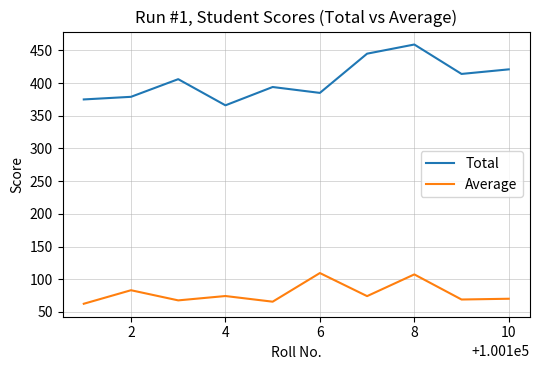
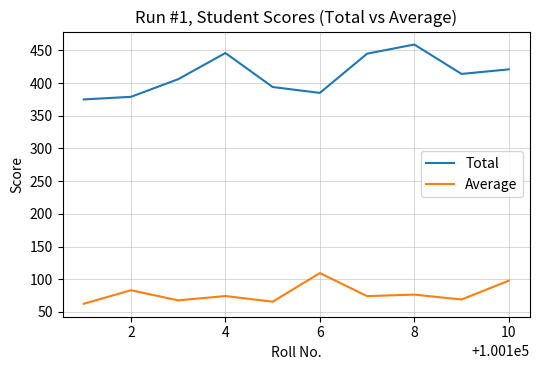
  {
    "Total": {
      "2": 380,
-     "4": 370,
+     "4": 450,
      "6": 390,
      "8": 460,
      "10": 420
    },
    "Average": {
      "2": 80,
      "4": 70,
      "6": 110,
-     "8": 110,
-     "10": 70
+     "8": 80,
+     "10": 100
    }
  }
